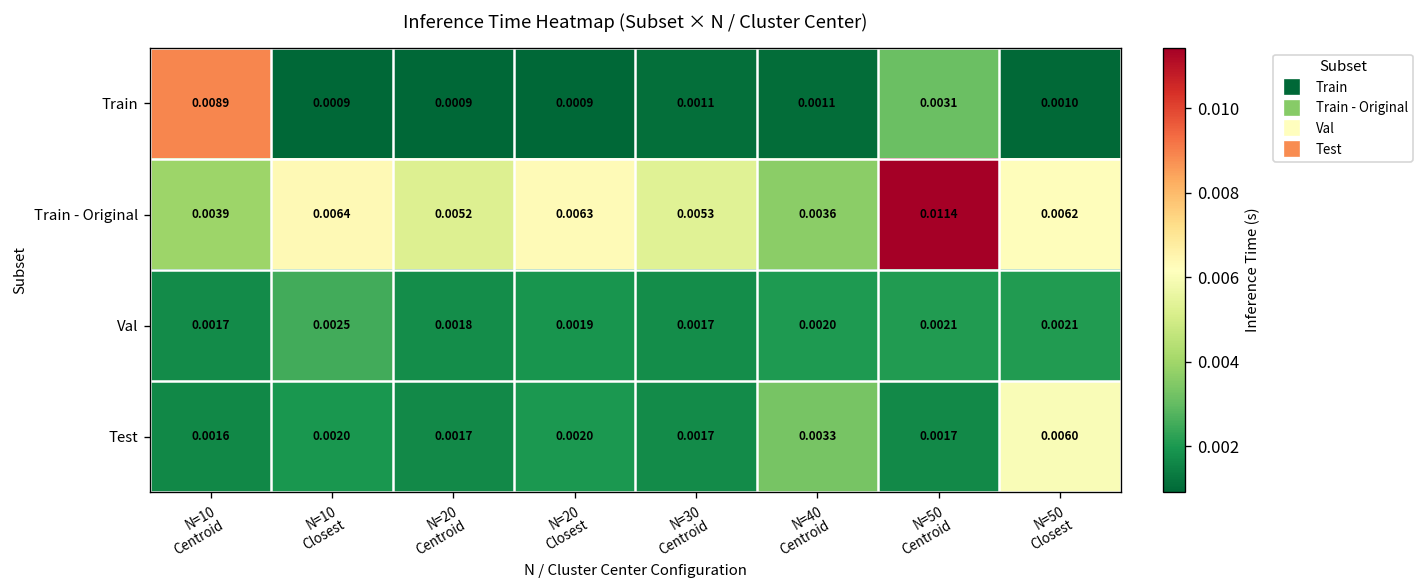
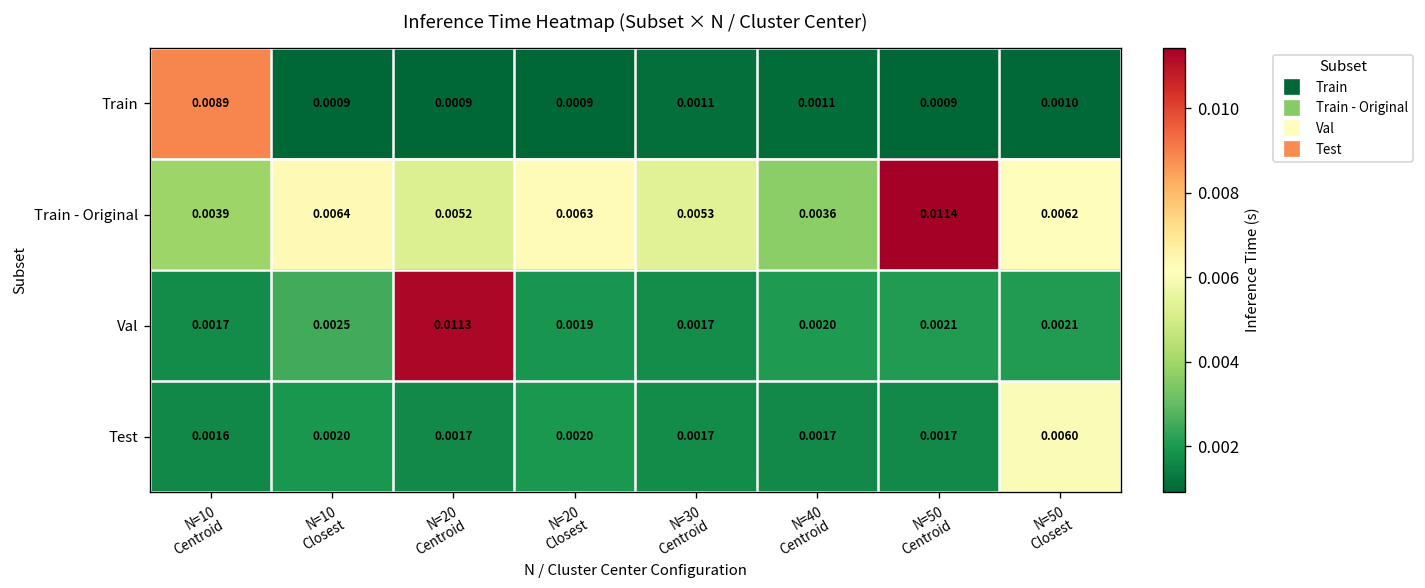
  {
    "Train": {
      "N=10 Centroid": 0.0089,
      "N=10 Closest": 0.0009,
      "N=20 Centroid": 0.0009,
      "N=20 Closest": 0.0009,
      "N=30 Centroid": 0.0011,
      "N=40 Centroid": 0.0011,
-     "N=50 Centroid": 0.0031,
+     "N=50 Centroid": 0.0009,
      "N=50 Closest": 0.0010
    },
    "Train - Original": {
      "N=10 Centroid": 0.0039,
      "N=10 Closest": 0.0064,
      "N=20 Centroid": 0.0052,
      "N=20 Closest": 0.0063,
      "N=30 Centroid": 0.0053,
      "N=40 Centroid": 0.0036,
      "N=50 Centroid": 0.0114,
      "N=50 Closest": 0.0062
    },
    "Val": {
      "N=10 Centroid": 0.0017,
      "N=10 Closest": 0.0025,
-     "N=20 Centroid": 0.0018,
+     "N=20 Centroid": 0.0113,
      "N=20 Closest": 0.0019,
      "N=30 Centroid": 0.0017,
      "N=40 Centroid": 0.0020,
      "N=50 Centroid": 0.0021,
      "N=50 Closest": 0.0021
    },
    "Test": {
      "N=10 Centroid": 0.0016,
      "N=10 Closest": 0.0020,
      "N=20 Centroid": 0.0017,
      "N=20 Closest": 0.0020,
      "N=30 Centroid": 0.0017,
-     "N=40 Centroid": 0.0033,
+     "N=40 Centroid": 0.0017,
      "N=50 Centroid": 0.0017,
      "N=50 Closest": 0.0060
    }
  }
